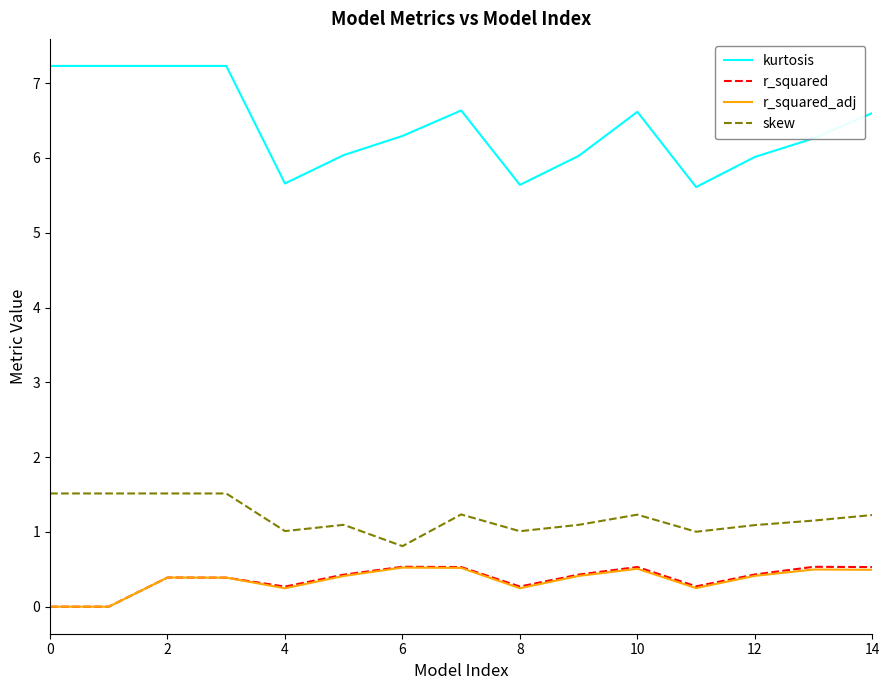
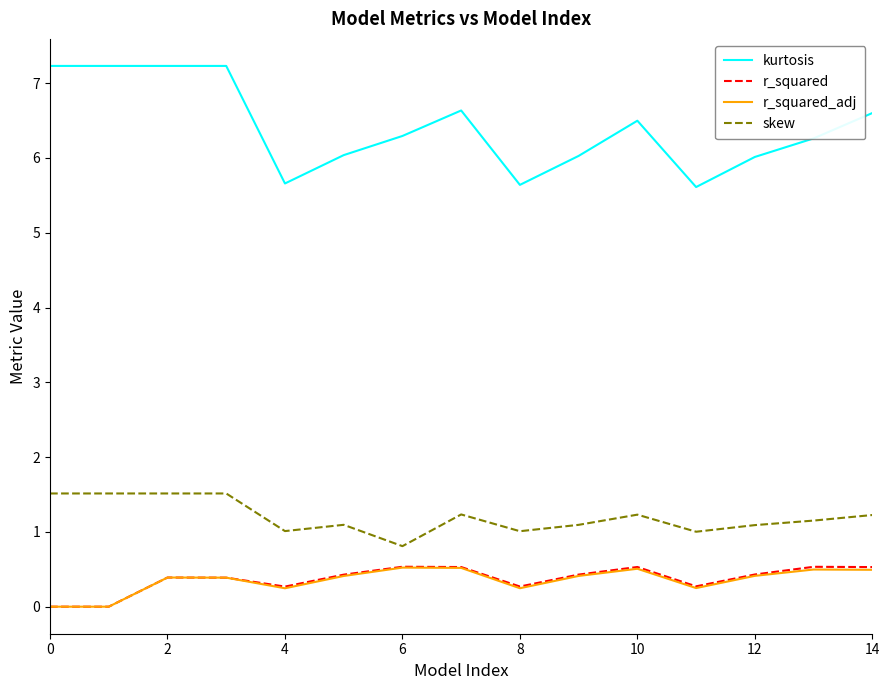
  {
    "kurtosis": {
      "0": 7.2,
      "2": 7.2,
      "4": 5.7,
      "6": 6.3,
      "8": 5.6,
-     "10": 6.6,
+     "10": 6.5,
      "12": 6.0,
      "14": 6.6
    },
    "r_squared": {
      "14": 0.5
    },
    "r_squared_adj": {
      "14": 0.5
    },
    "skew": {
      "0": 1.5,
      "2": 1.5,
      "4": 1.0,
      "6": 0.8,
      "8": 1.0,
      "10": 1.2,
      "12": 1.1,
      "14": 1.2
    }
  }
